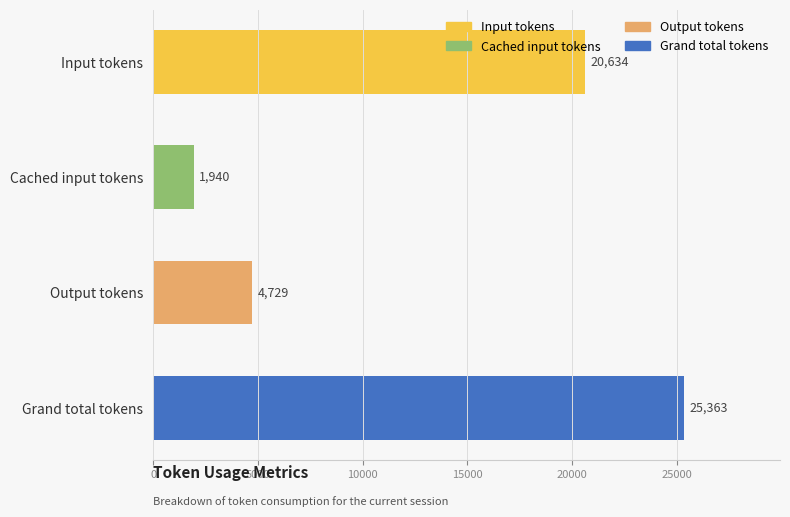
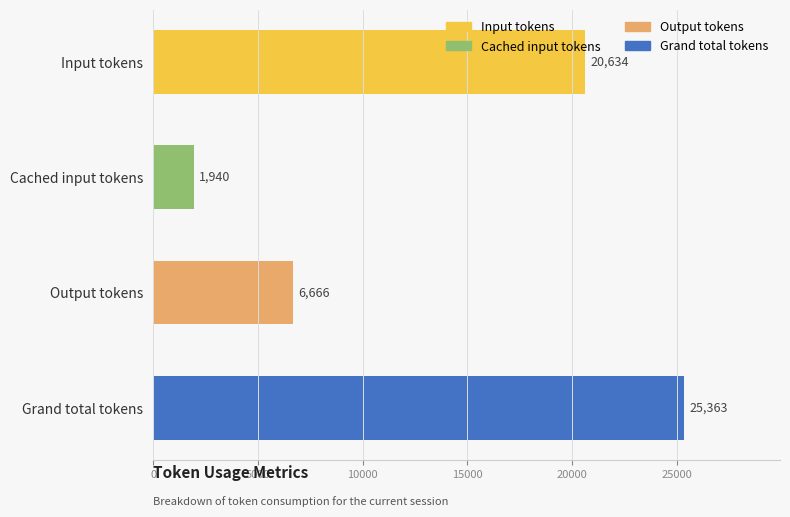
  {
    "Input tokens": "20,634",
    "Cached input tokens": "1,940",
-   "Output tokens": "4,729",
+   "Output tokens": "6,666",
    "Grand total tokens": "25,363"
  }
